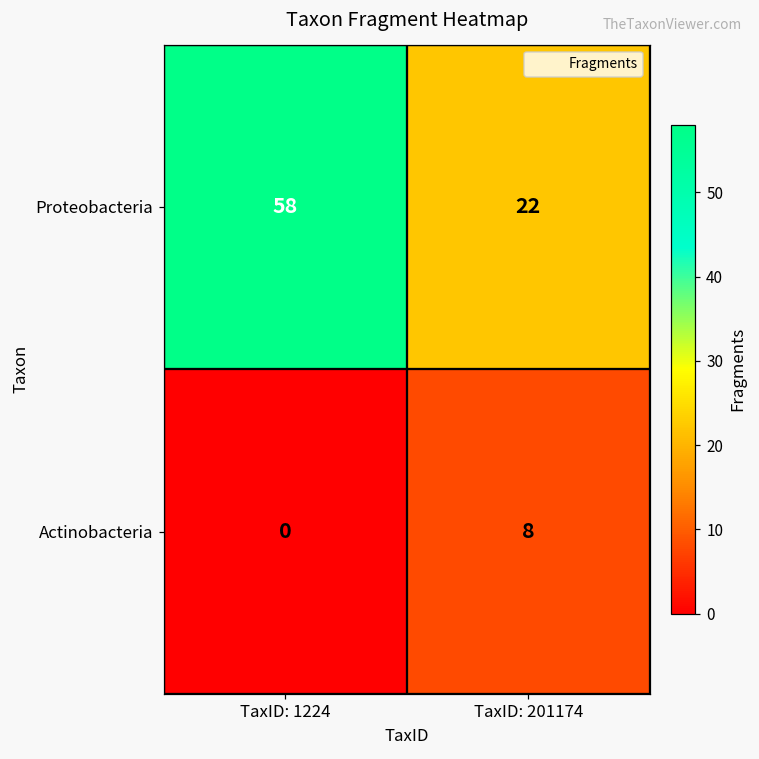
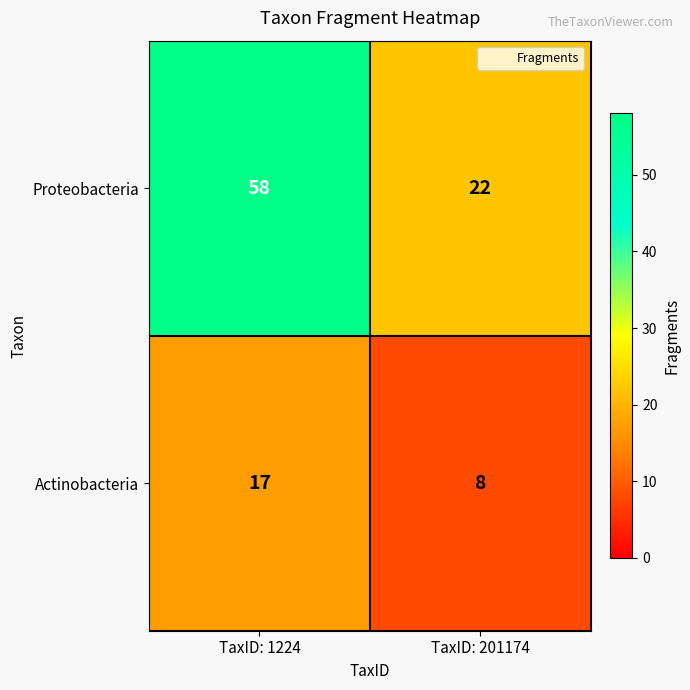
  {
    "Proteobacteria": {
      "TaxID: 1224": 58,
      "TaxID: 201174": 22
    },
    "Actinobacteria": {
-     "TaxID: 1224": 0,
+     "TaxID: 1224": 17,
      "TaxID: 201174": 8
    }
  }
